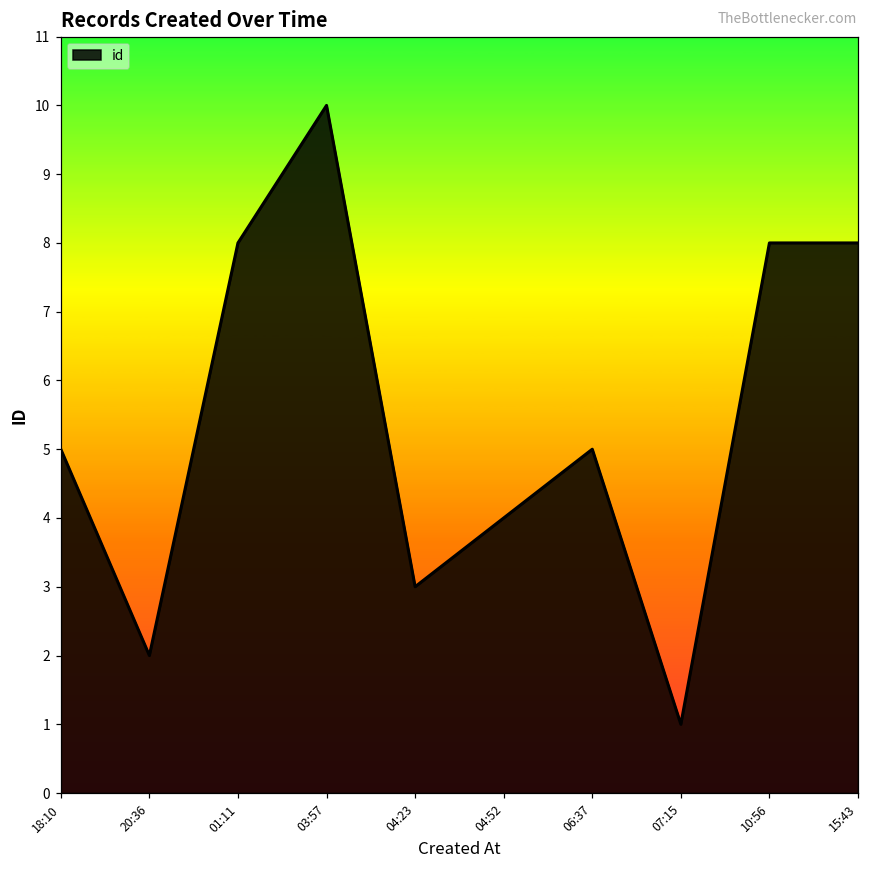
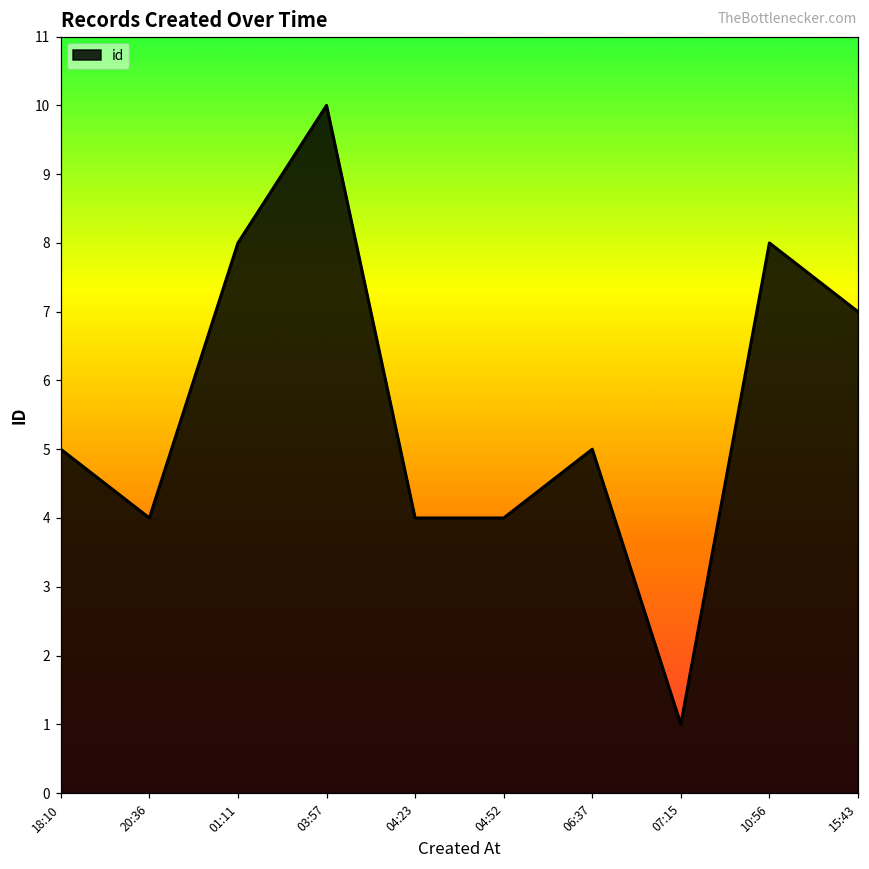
  {
    "18:10": 5,
-   "20:36": 2,
+   "20:36": 4,
    "01:11": 8,
    "03:57": 10,
-   "04:23": 3,
+   "04:23": 4,
    "04:52": 4,
    "06:37": 5,
    "07:15": 1,
    "10:56": 8,
-   "15:43": 8
+   "15:43": 7
  }
